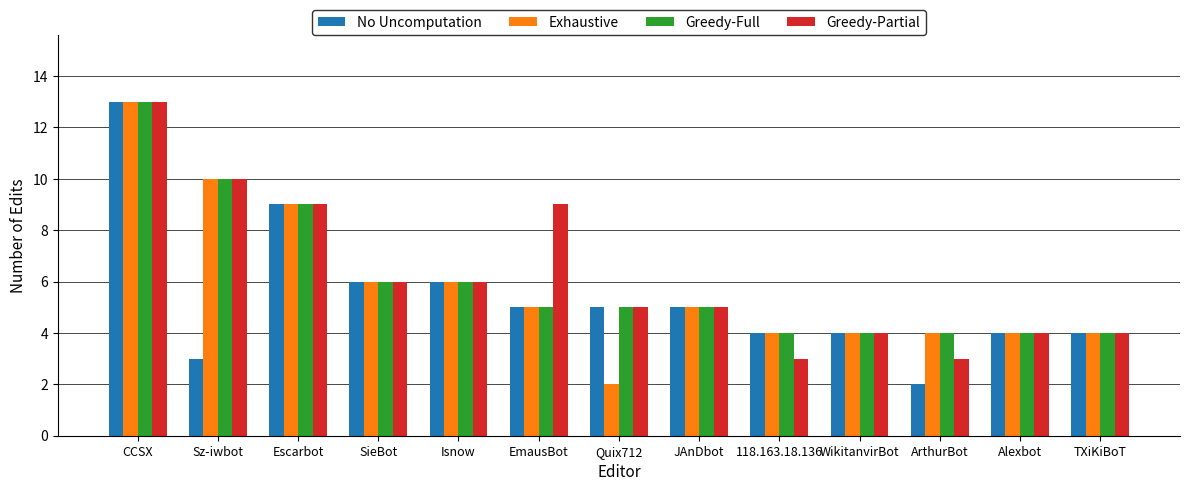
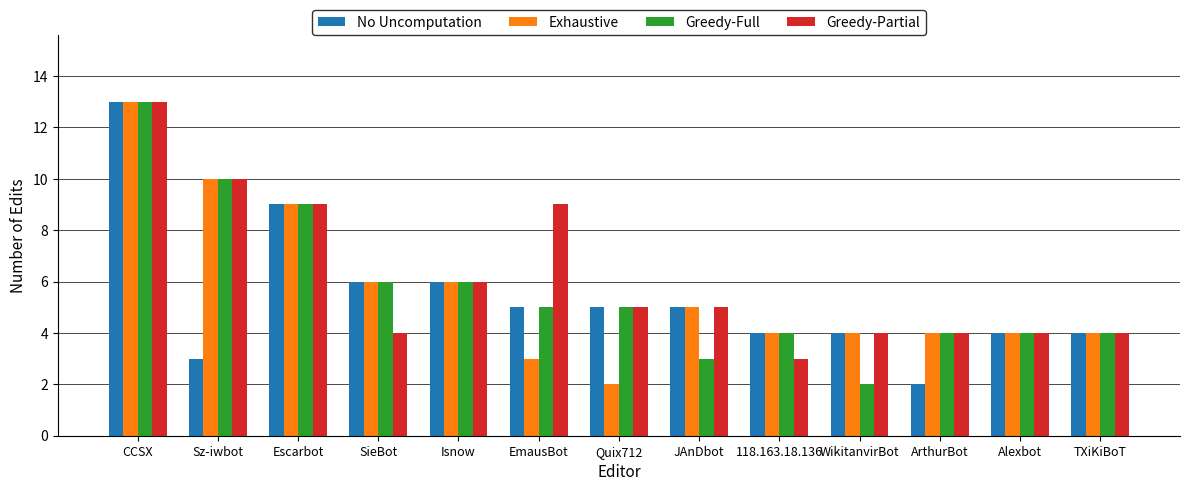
  {
    "No Uncomputation": {
      "CCSX": 13,
      "Sz-iwbot": 3,
      "Escarbot": 9,
      "SieBot": 6,
      "Isnow": 6,
      "EmausBot": 5,
      "Quix712": 5,
      "JAnDbot": 5,
      "118.163.18.136": 4,
      "WikitanvirBot": 4,
      "ArthurBot": 2,
      "Alexbot": 4,
      "TXiKiBoT": 4
    },
    "Exhaustive": {
      "CCSX": 13,
      "Sz-iwbot": 10,
      "Escarbot": 9,
      "SieBot": 6,
      "Isnow": 6,
-     "EmausBot": 5,
+     "EmausBot": 3,
      "Quix712": 2,
      "JAnDbot": 5,
      "118.163.18.136": 4,
      "WikitanvirBot": 4,
      "ArthurBot": 4,
      "Alexbot": 4,
      "TXiKiBoT": 4
    },
    "Greedy-Full": {
      "CCSX": 13,
      "Sz-iwbot": 10,
      "Escarbot": 9,
      "SieBot": 6,
      "Isnow": 6,
      "EmausBot": 5,
      "Quix712": 5,
-     "JAnDbot": 5,
+     "JAnDbot": 3,
      "118.163.18.136": 4,
-     "WikitanvirBot": 4,
+     "WikitanvirBot": 2,
      "ArthurBot": 4,
      "Alexbot": 4,
      "TXiKiBoT": 4
    },
    "Greedy-Partial": {
      "CCSX": 13,
      "Sz-iwbot": 10,
      "Escarbot": 9,
-     "SieBot": 6,
+     "SieBot": 4,
      "Isnow": 6,
      "EmausBot": 9,
      "Quix712": 5,
      "JAnDbot": 5,
      "118.163.18.136": 3,
      "WikitanvirBot": 4,
-     "ArthurBot": 3,
+     "ArthurBot": 4,
      "Alexbot": 4,
      "TXiKiBoT": 4
    }
  }
